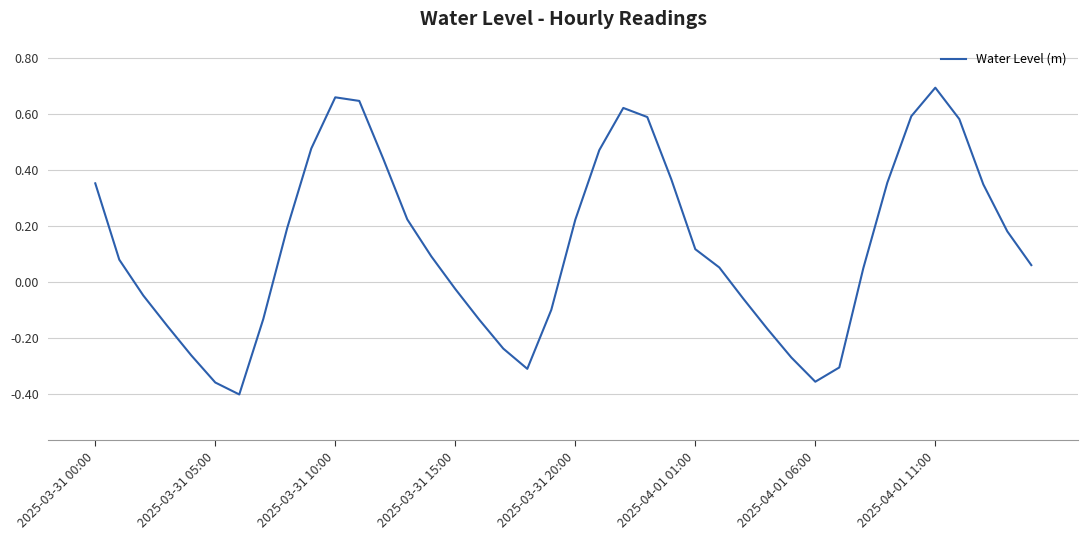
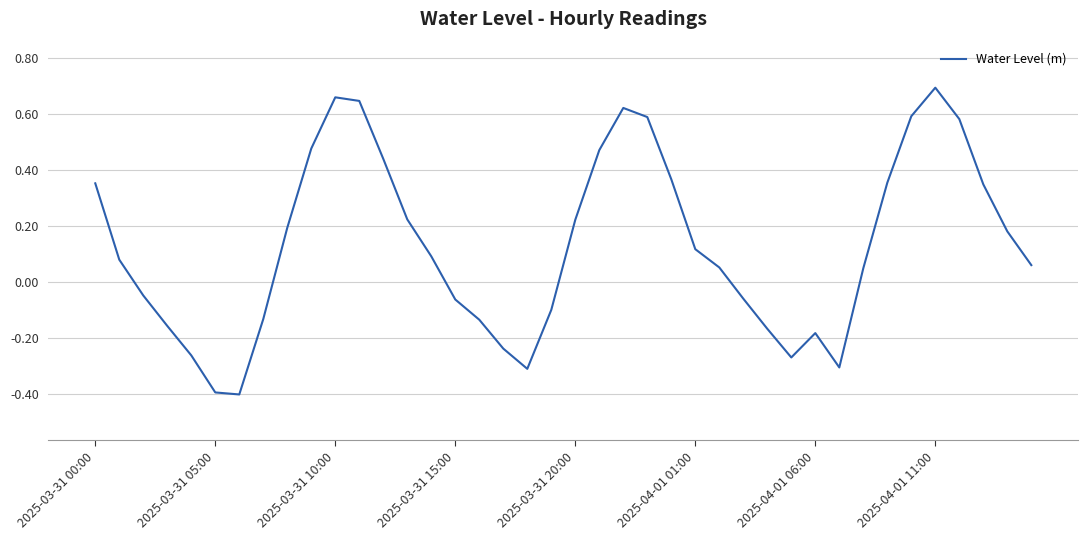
  {
    "2025-03-31 00:00": 0.35,
-   "2025-03-31 05:00": -0.36,
+   "2025-03-31 05:00": -0.40,
    "2025-03-31 10:00": 0.66,
-   "2025-03-31 15:00": -0.02,
+   "2025-03-31 15:00": -0.06,
    "2025-03-31 20:00": 0.22,
    "2025-04-01 01:00": 0.12,
-   "2025-04-01 06:00": -0.36,
+   "2025-04-01 06:00": -0.18,
    "2025-04-01 11:00": 0.70
  }
